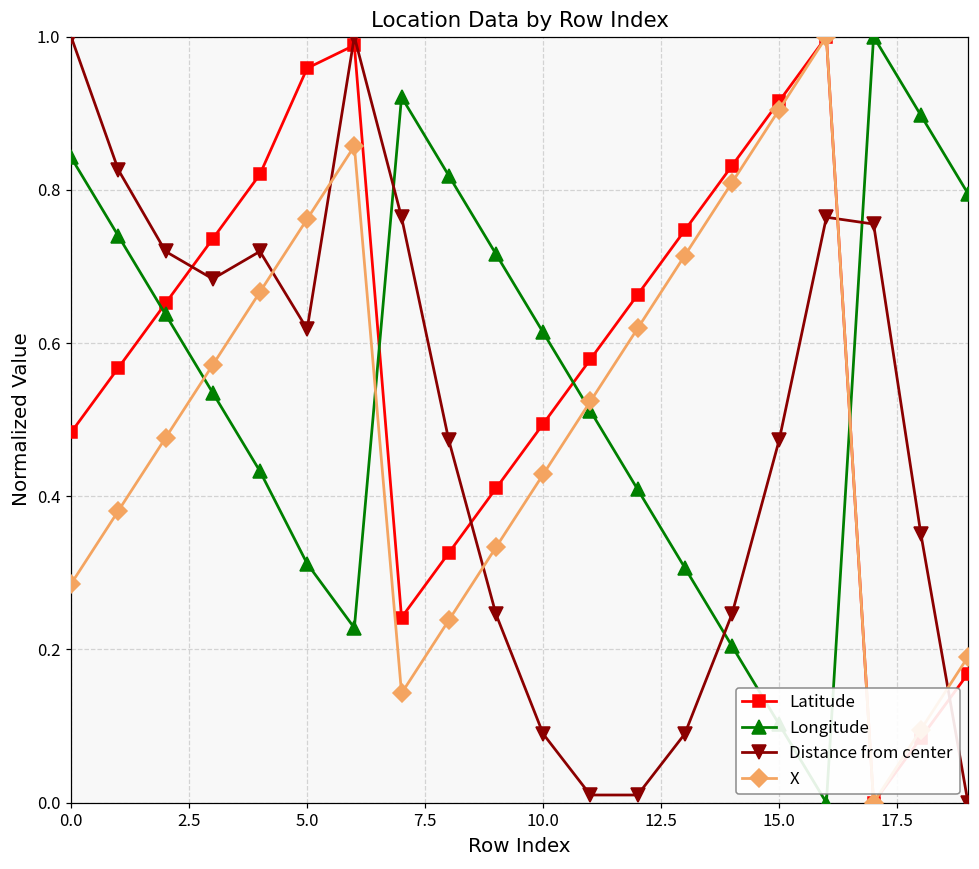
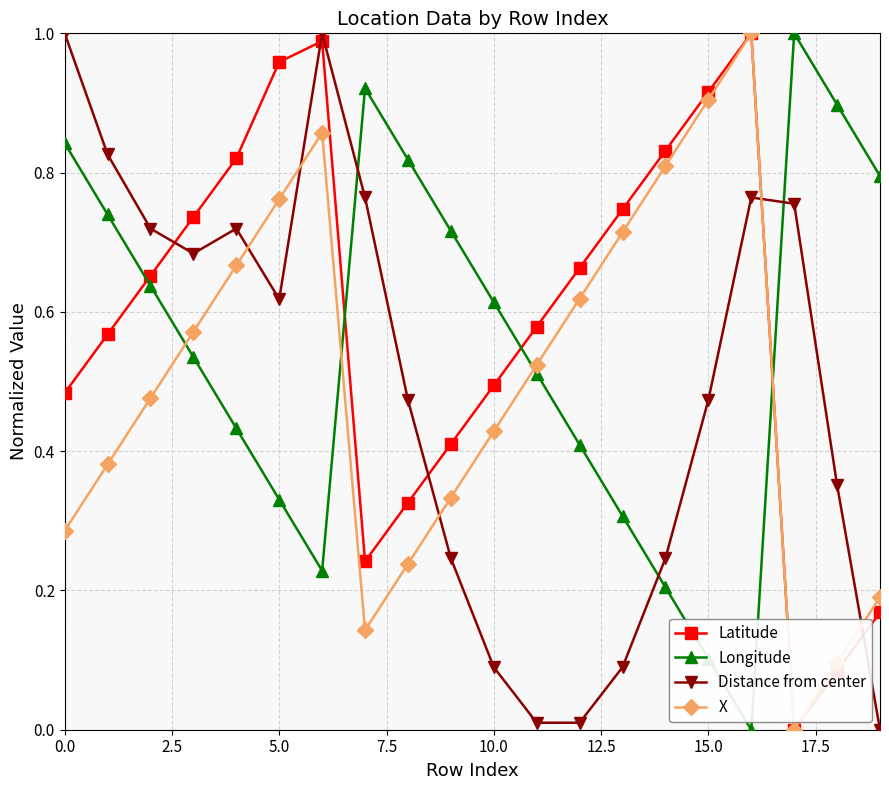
  {
    "Latitude": {
      "0.0": 0.48,
      "5.0": 0.96,
      "10.0": 0.49,
      "15.0": 0.92
    },
    "Longitude": {
      "0.0": 0.84,
-     "5.0": 0.31,
+     "5.0": 0.33,
      "10.0": 0.61
    },
    "Distance from center": {
      "0.0": 1.00,
      "5.0": 0.62,
      "10.0": 0.09,
      "15.0": 0.47
    },
    "X": {
      "0.0": 0.29,
      "5.0": 0.76,
      "10.0": 0.43,
      "15.0": 0.90
    }
  }
